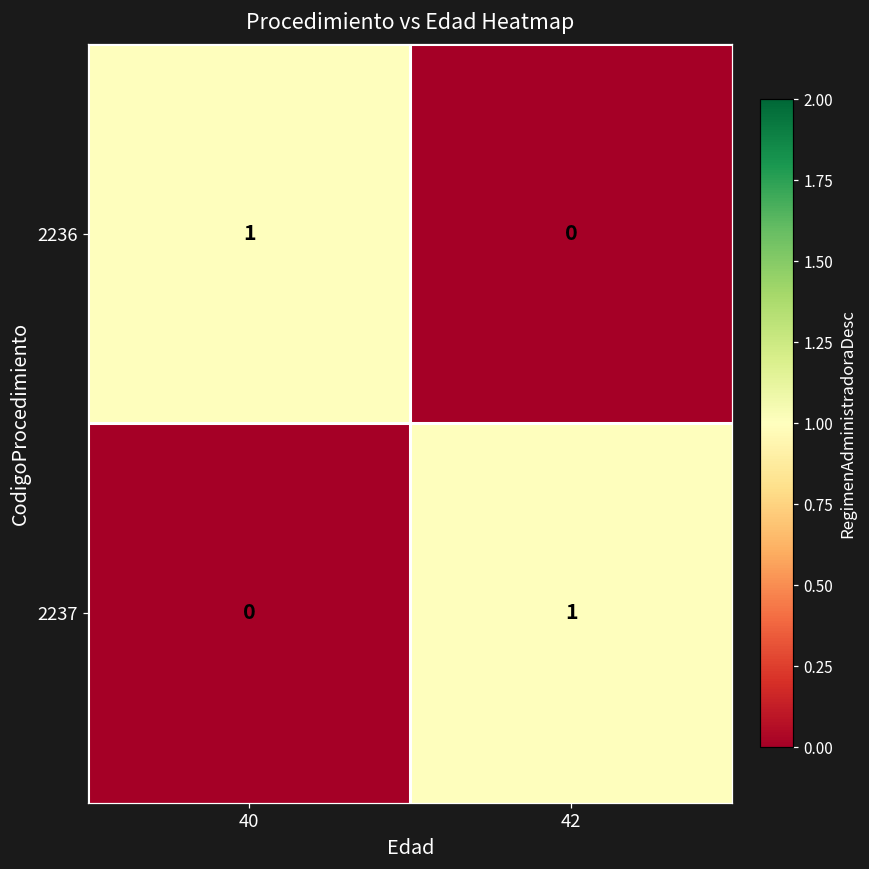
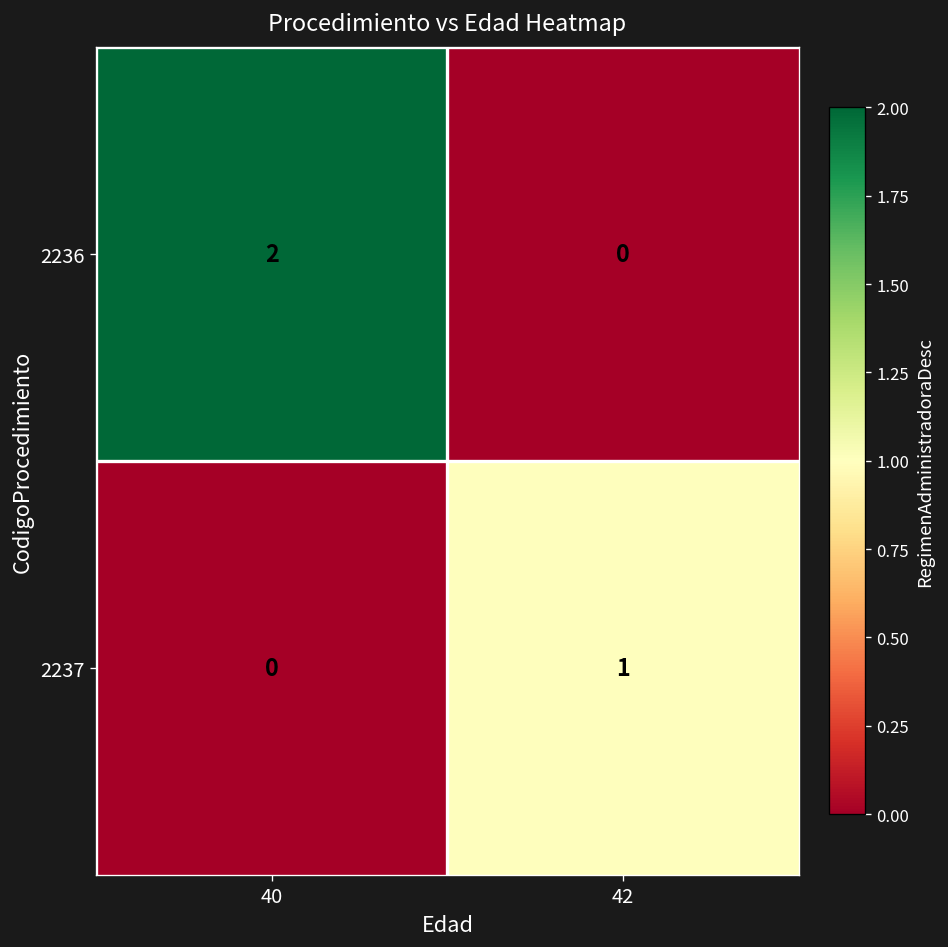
  {
    "2236": {
-     "40": 1,
+     "40": 2,
      "42": 0
    },
    "2237": {
      "40": 0,
      "42": 1
    }
  }
